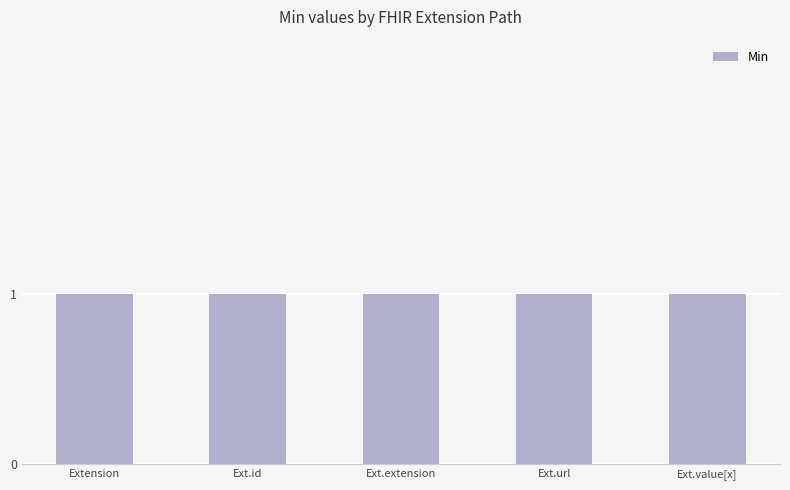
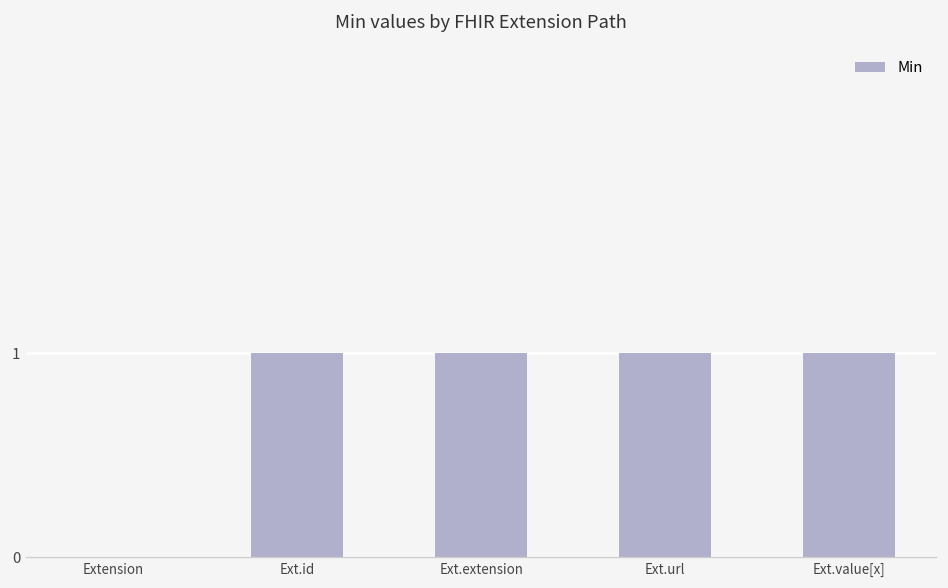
  {
-   "Extension": 1,
+   "Extension": 0,
    "Ext.id": 1,
    "Ext.extension": 1,
    "Ext.url": 1,
    "Ext.value[x]": 1
  }
